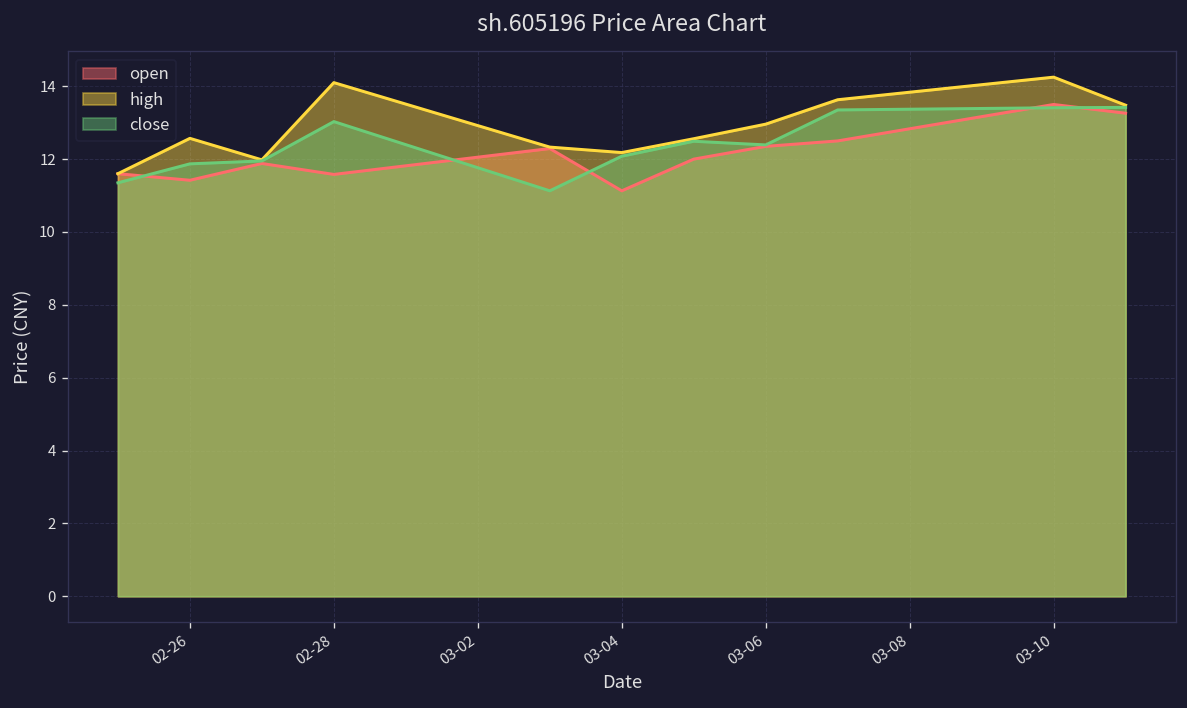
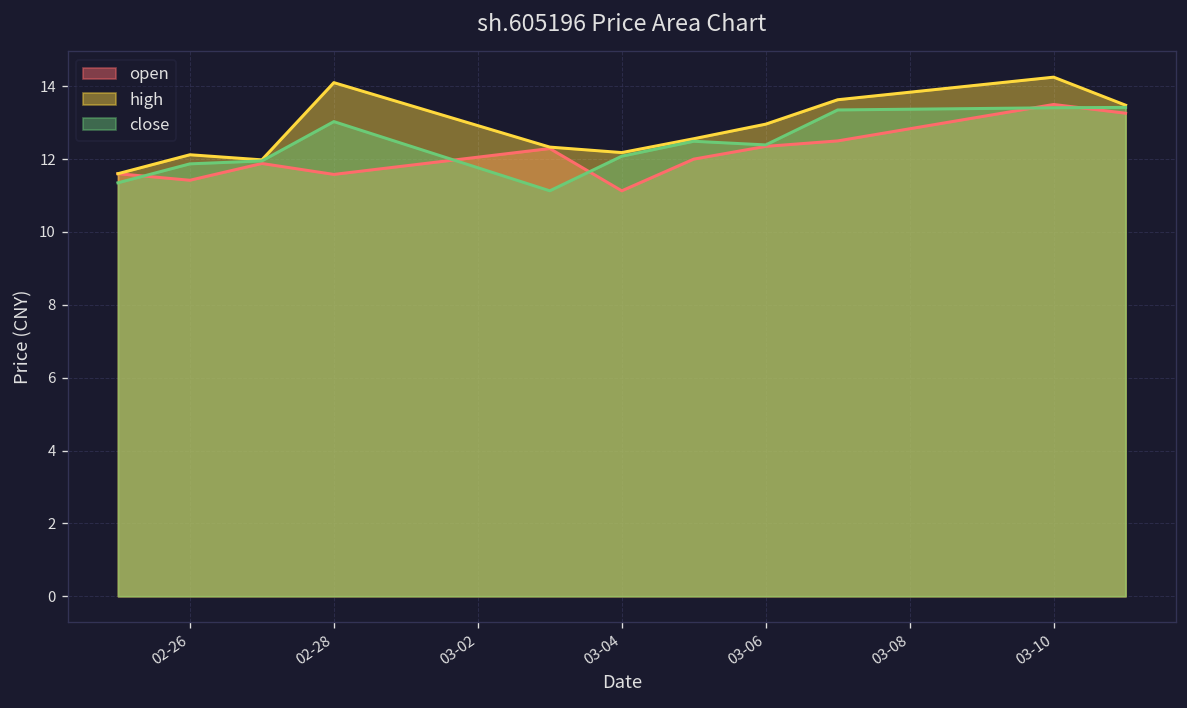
  {
    "open": {
      "02-26": 11.4,
      "02-28": 11.6,
      "03-04": 11.1,
      "03-10": 13.5
    },
    "high": {
-     "02-26": 12.6,
+     "02-26": 12.1,
      "02-28": 14.1,
      "03-04": 12.2,
      "03-06": 13.0,
      "03-10": 14.3
    },
    "close": {
      "02-26": 11.9,
      "02-28": 13.0,
      "03-04": 12.1,
      "03-10": 13.4
    }
  }
